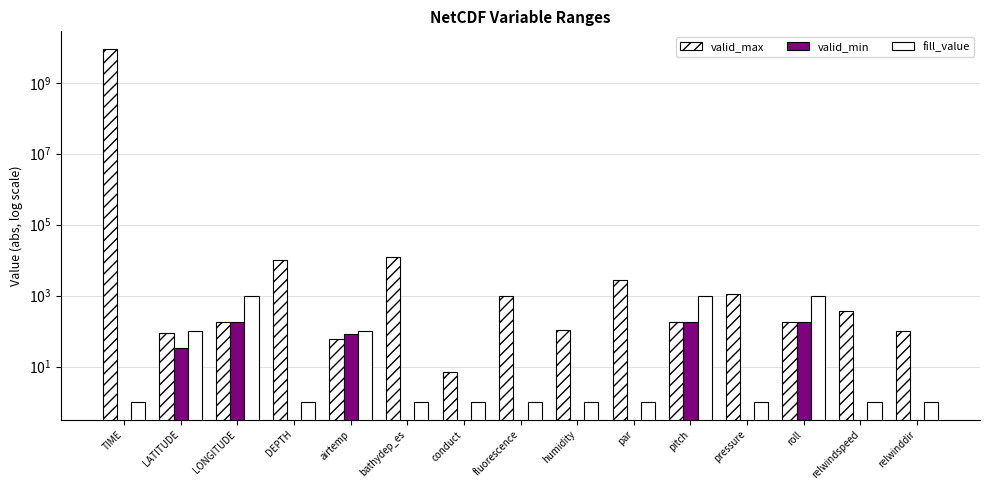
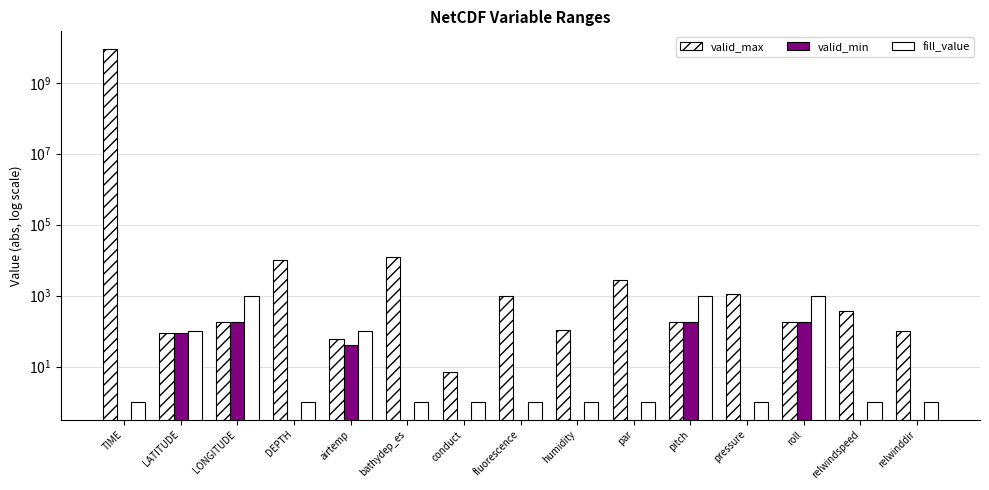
  {
    "valid_min": {
-     "LATITUDE": 30,
+     "LATITUDE": 90,
      "LONGITUDE": 200,
-     "airtemp": 90,
+     "airtemp": 40,
      "pitch": 200,
      "roll": 200
    }
  }
